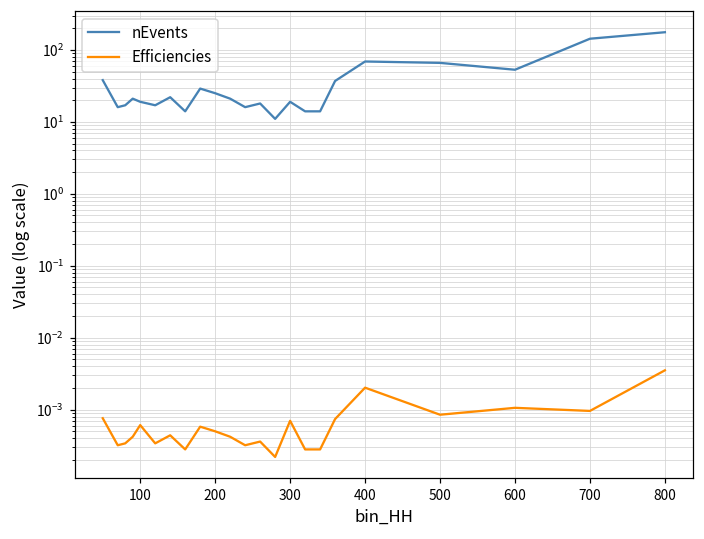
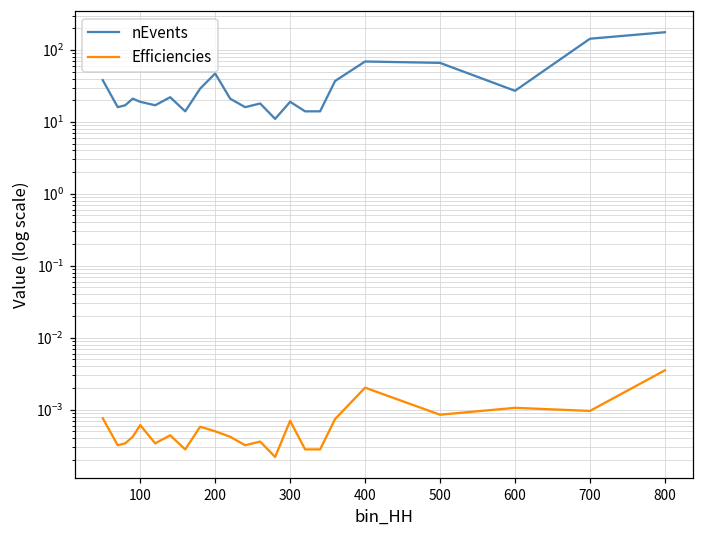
  {
    "nEvents": {
      "100": 19,
-     "200": 25,
+     "200": 50,
      "300": 19,
      "400": 70,
      "500": 70,
-     "600": 50,
+     "600": 27,
      "700": 140,
      "800": 180
    },
    "Efficiencies": {
      "100": 0.0006,
      "200": 0.0005,
      "300": 0.0007,
      "400": 0.0020,
      "500": 0.0009,
      "600": 0.0011,
      "700": 0.0010,
      "800": 0.004
    }
  }
